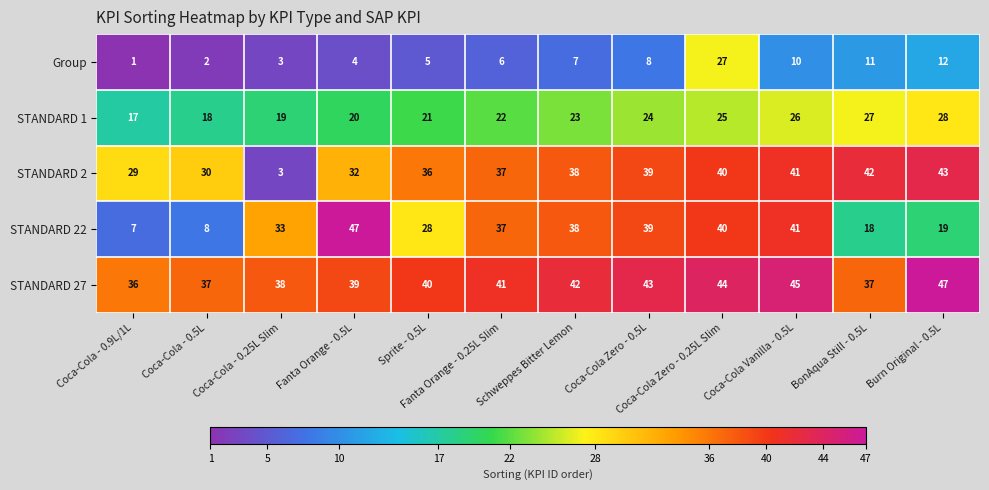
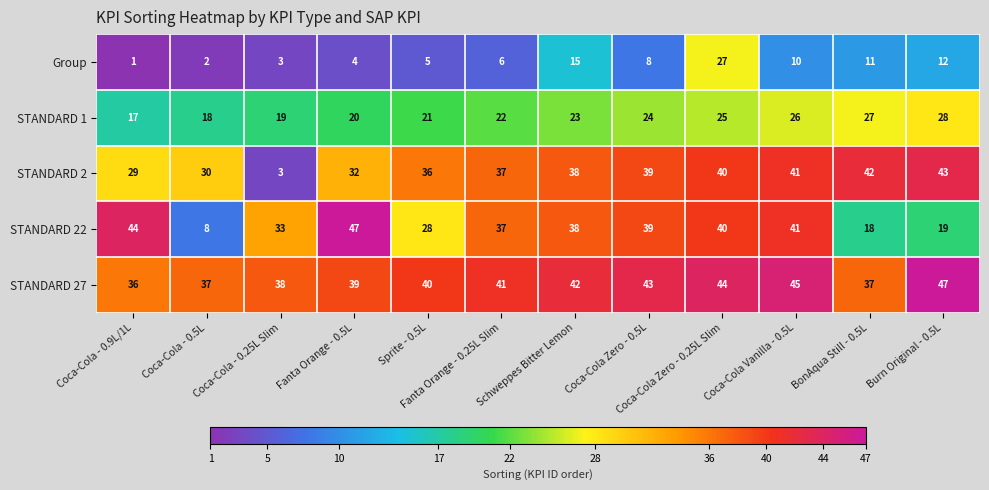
  {
    "Group": {
      "Coca-Cola - 0.9L/1L": 1,
      "Coca-Cola - 0.5L": 2,
      "Coca-Cola - 0.25L Slim": 3,
      "Fanta Orange - 0.5L": 4,
      "Sprite - 0.5L": 5,
      "Fanta Orange - 0.25L Slim": 6,
-     "Schweppes Bitter Lemon": 7,
+     "Schweppes Bitter Lemon": 15,
      "Coca-Cola Zero - 0.5L": 8,
      "Coca-Cola Zero - 0.25L Slim": 27,
      "Coca-Cola Vanilla - 0.5L": 10,
      "BonAqua Still - 0.5L": 11,
      "Burn Original - 0.5L": 12
    },
    "STANDARD 1": {
      "Coca-Cola - 0.9L/1L": 17,
      "Coca-Cola - 0.5L": 18,
      "Coca-Cola - 0.25L Slim": 19,
      "Fanta Orange - 0.5L": 20,
      "Sprite - 0.5L": 21,
      "Fanta Orange - 0.25L Slim": 22,
      "Schweppes Bitter Lemon": 23,
      "Coca-Cola Zero - 0.5L": 24,
      "Coca-Cola Zero - 0.25L Slim": 25,
      "Coca-Cola Vanilla - 0.5L": 26,
      "BonAqua Still - 0.5L": 27,
      "Burn Original - 0.5L": 28
    },
    "STANDARD 2": {
      "Coca-Cola - 0.9L/1L": 29,
      "Coca-Cola - 0.5L": 30,
      "Coca-Cola - 0.25L Slim": 3,
      "Fanta Orange - 0.5L": 32,
      "Sprite - 0.5L": 36,
      "Fanta Orange - 0.25L Slim": 37,
      "Schweppes Bitter Lemon": 38,
      "Coca-Cola Zero - 0.5L": 39,
      "Coca-Cola Zero - 0.25L Slim": 40,
      "Coca-Cola Vanilla - 0.5L": 41,
      "BonAqua Still - 0.5L": 42,
      "Burn Original - 0.5L": 43
    },
    "STANDARD 22": {
-     "Coca-Cola - 0.9L/1L": 7,
+     "Coca-Cola - 0.9L/1L": 44,
      "Coca-Cola - 0.5L": 8,
      "Coca-Cola - 0.25L Slim": 33,
      "Fanta Orange - 0.5L": 47,
      "Sprite - 0.5L": 28,
      "Fanta Orange - 0.25L Slim": 37,
      "Schweppes Bitter Lemon": 38,
      "Coca-Cola Zero - 0.5L": 39,
      "Coca-Cola Zero - 0.25L Slim": 40,
      "Coca-Cola Vanilla - 0.5L": 41,
      "BonAqua Still - 0.5L": 18,
      "Burn Original - 0.5L": 19
    },
    "STANDARD 27": {
      "Coca-Cola - 0.9L/1L": 36,
      "Coca-Cola - 0.5L": 37,
      "Coca-Cola - 0.25L Slim": 38,
      "Fanta Orange - 0.5L": 39,
      "Sprite - 0.5L": 40,
      "Fanta Orange - 0.25L Slim": 41,
      "Schweppes Bitter Lemon": 42,
      "Coca-Cola Zero - 0.5L": 43,
      "Coca-Cola Zero - 0.25L Slim": 44,
      "Coca-Cola Vanilla - 0.5L": 45,
      "BonAqua Still - 0.5L": 37,
      "Burn Original - 0.5L": 47
    }
  }
